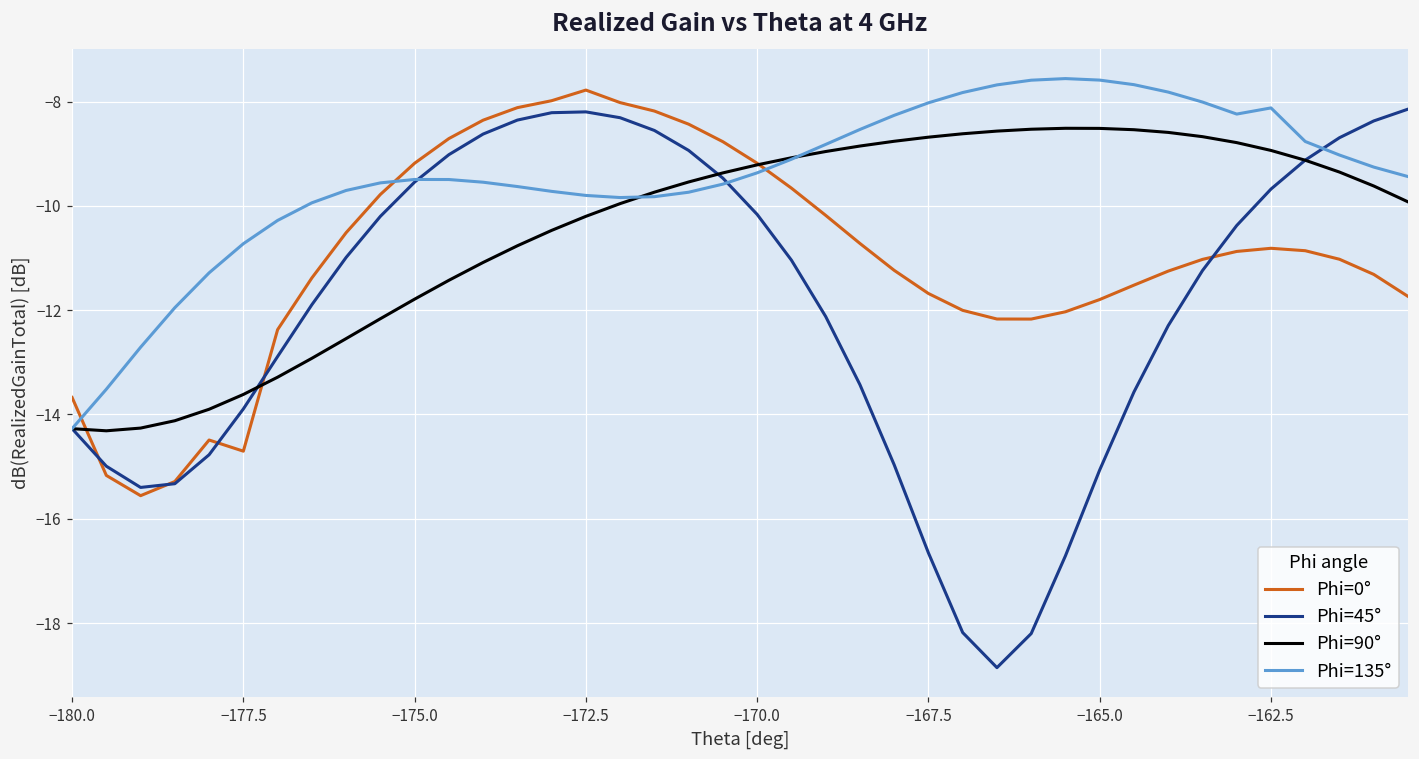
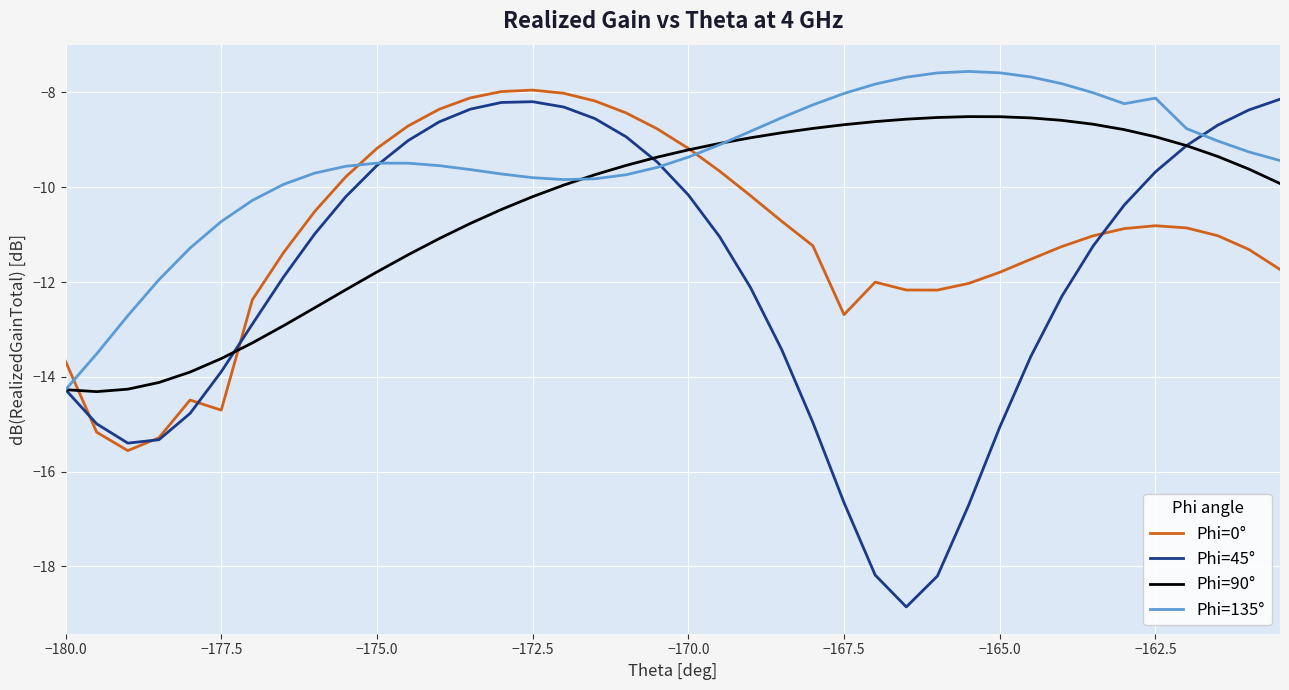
  {
    "Phi=0°": {
      "−180.0": -13.7,
      "−177.5": -14.7,
      "−175.0": -9.2,
-     "−172.5": -7.8,
-     "−167.5": -11.7,
+     "−172.5": -8.0,
+     "−167.5": -12.7,
      "−165.0": -11.8,
      "−162.5": -10.8
    },
    "Phi=45°": {
      "−177.5": -13.9,
      "−172.5": -8.2,
      "−170.0": -10.2,
      "−167.5": -16.7,
      "−165.0": -15.1,
      "−162.5": -9.7
    },
    "Phi=90°": {
      "−177.5": -13.6,
      "−175.0": -11.8,
      "−172.5": -10.2,
      "−167.5": -8.7,
      "−165.0": -8.5,
      "−162.5": -8.9
    },
    "Phi=135°": {
      "−177.5": -10.7,
      "−172.5": -9.8,
      "−170.0": -9.4,
      "−167.5": -8.0,
      "−165.0": -7.6,
      "−162.5": -8.1
    }
  }
